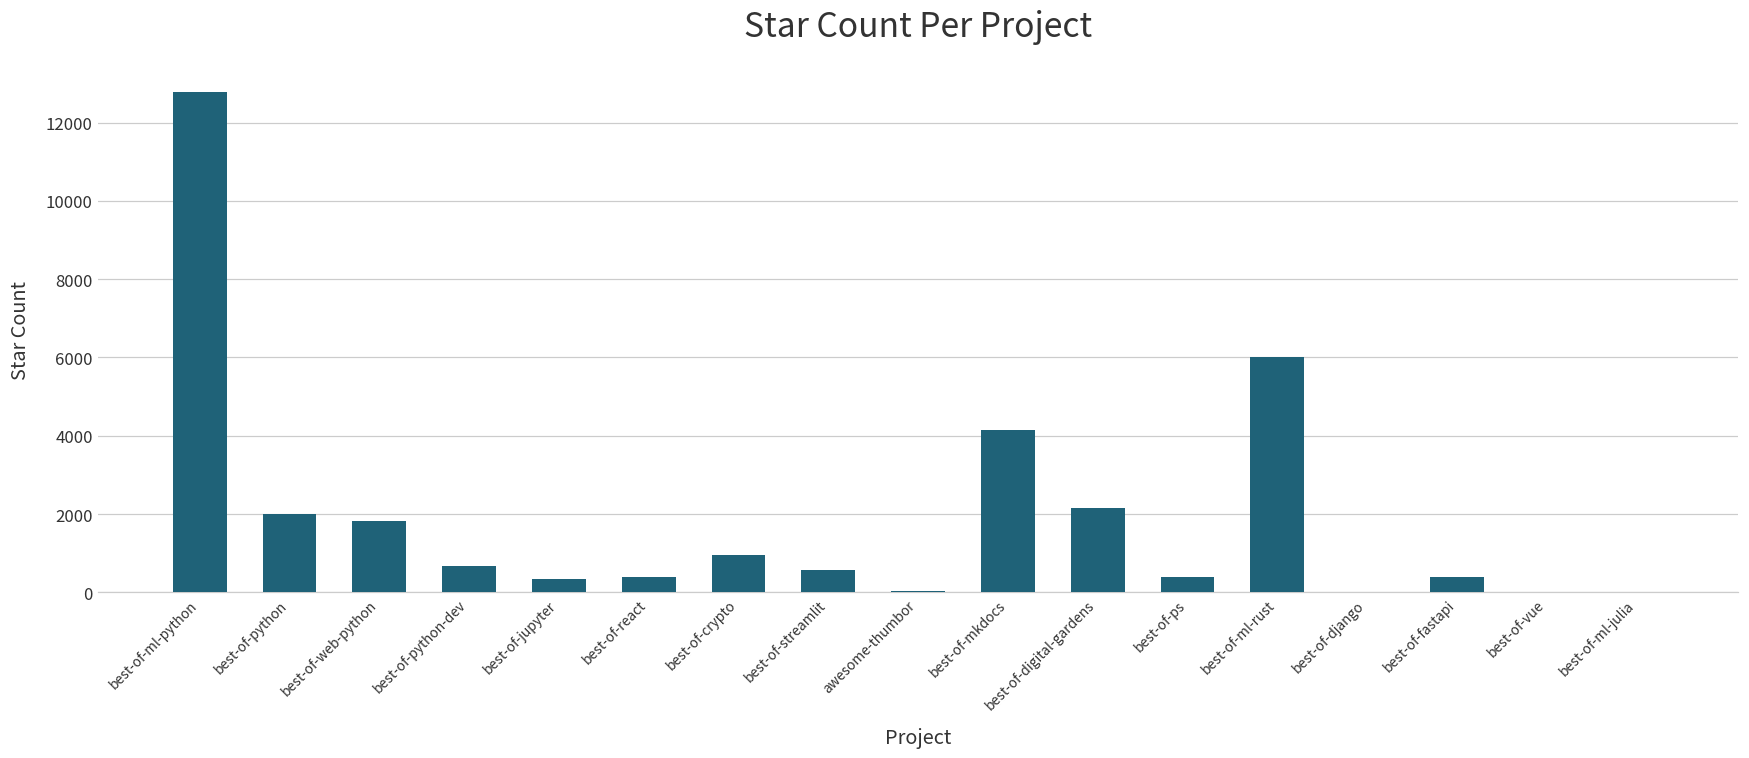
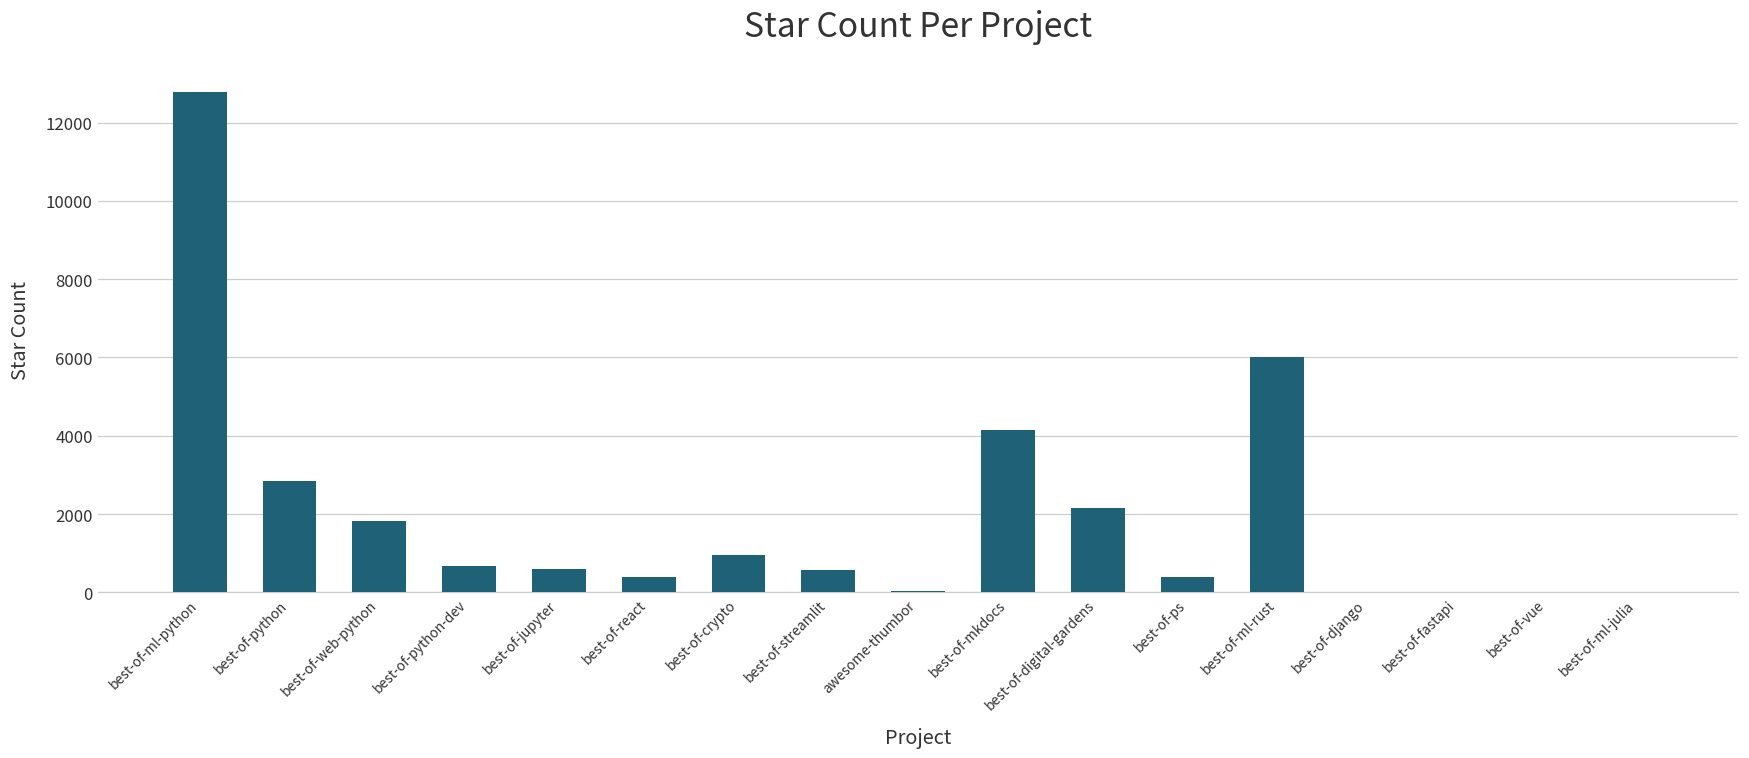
  {
    "best-of-ml-python": 12800,
-   "best-of-python": 2000,
+   "best-of-python": 2800,
    "best-of-web-python": 1800,
    "best-of-python-dev": 700,
-   "best-of-jupyter": 300,
+   "best-of-jupyter": 600,
    "best-of-react": 400,
    "best-of-crypto": 900,
    "best-of-streamlit": 600,
    "best-of-mkdocs": 4200,
    "best-of-digital-gardens": 2200,
    "best-of-ps": 400,
    "best-of-ml-rust": 6000,
-   "best-of-fastapi": 400
+   "best-of-fastapi": 0
  }
